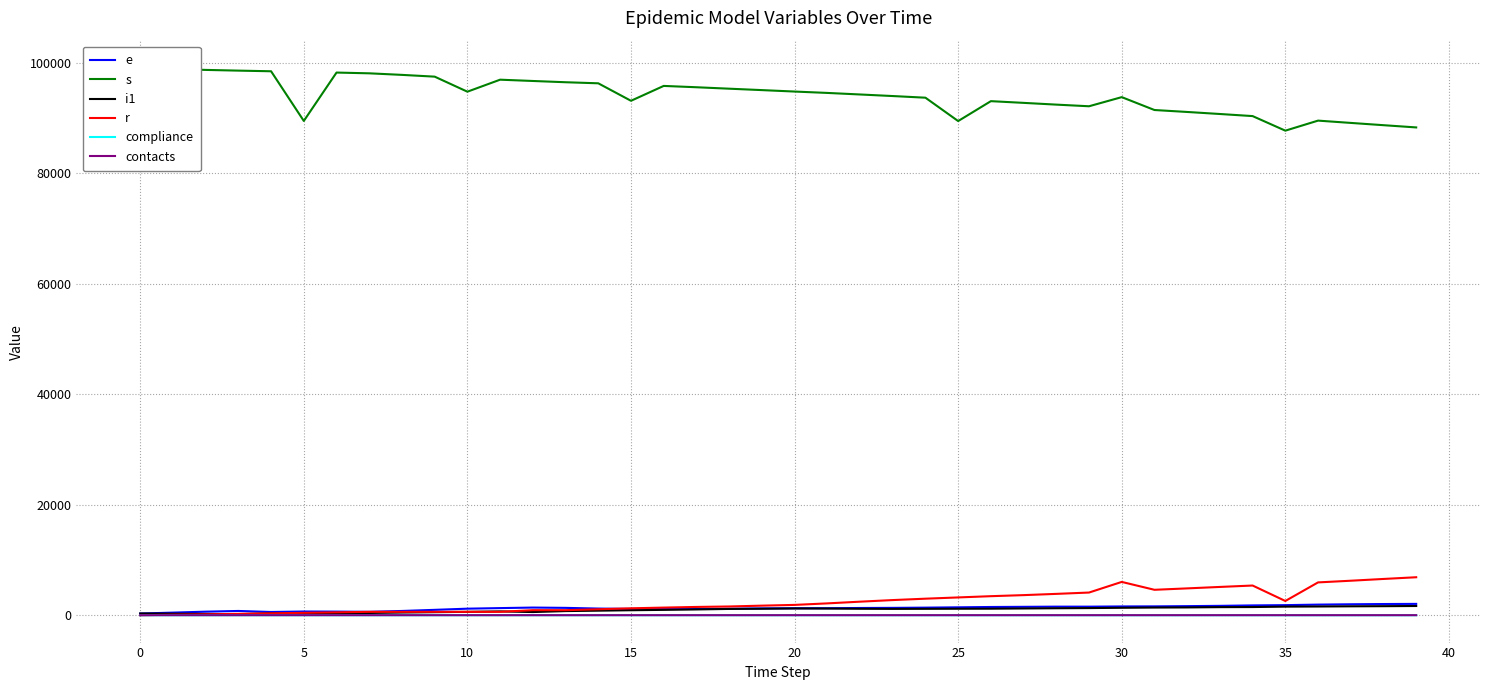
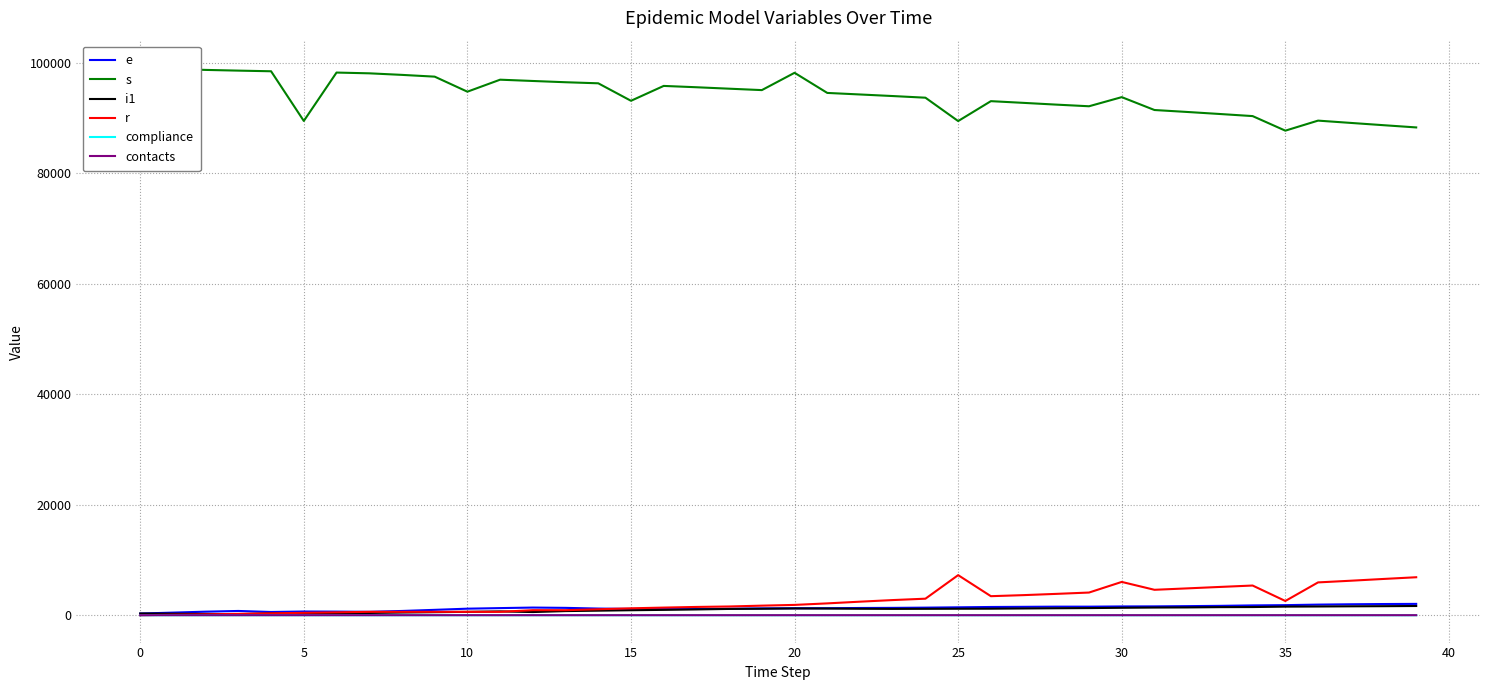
  {
    "e": {
      "10": 1000
    },
    "s": {
      "5": 89000,
      "10": 95000,
      "15": 93000,
-     "20": 95000,
+     "20": 98000,
      "25": 89000,
      "30": 94000,
      "35": 88000
    },
    "r": {
      "20": 2000,
-     "25": 3000,
+     "25": 7000,
      "30": 6000,
      "35": 3000
    },
    "contacts": {
      "10": 0,
      "15": 0,
      "20": 0,
      "25": 0,
      "30": 0,
      "35": 0
    }
  }
